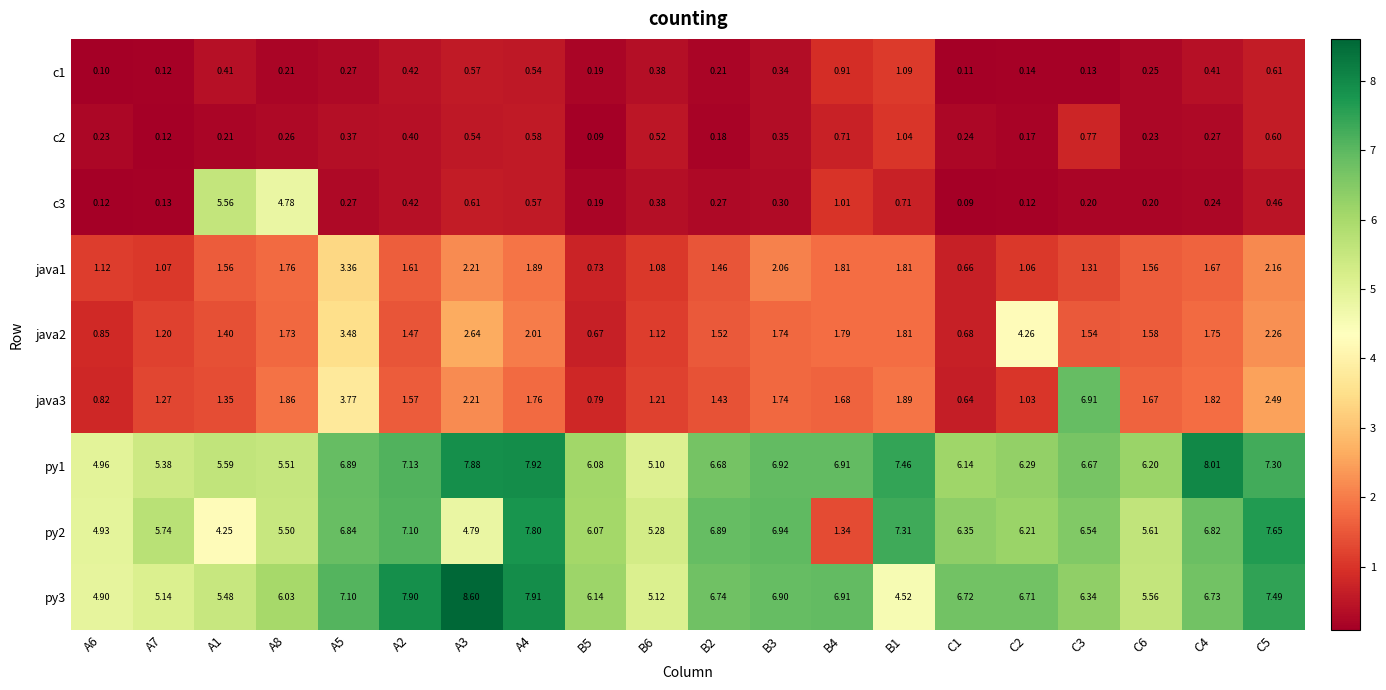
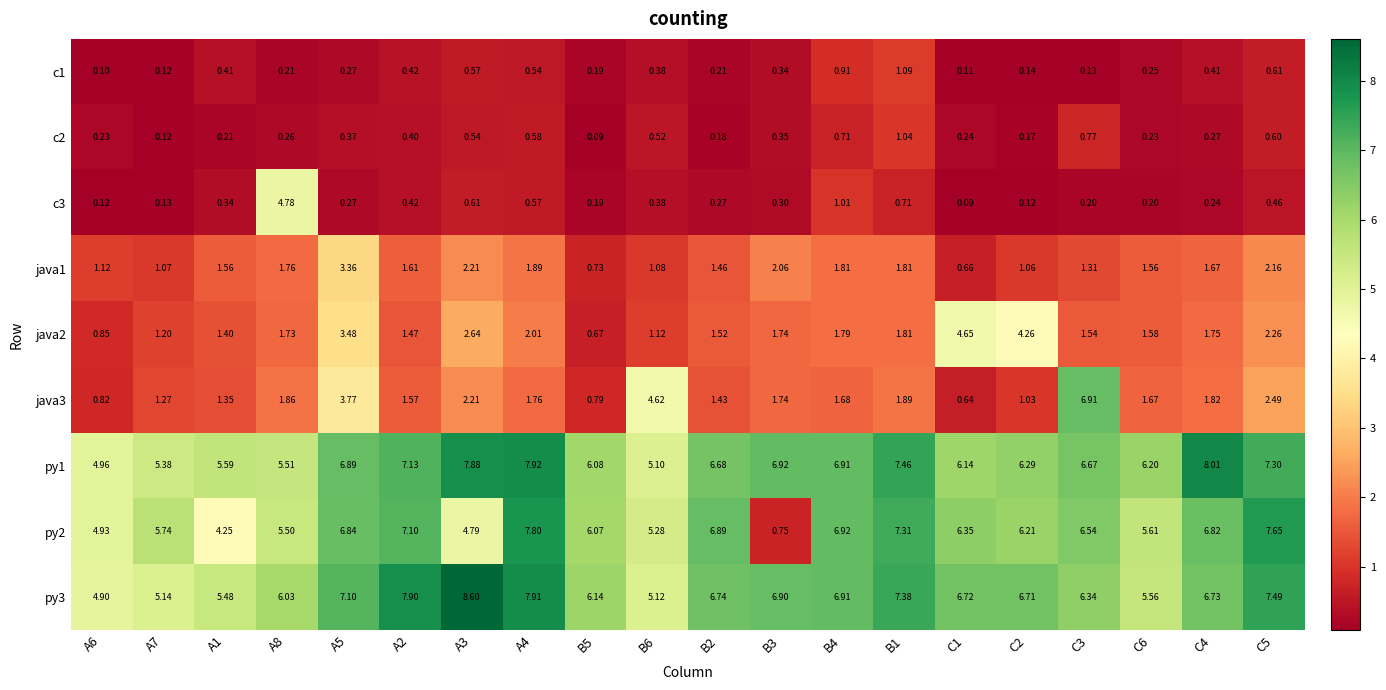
  {
    "c1": {
      "A6": 0.10,
      "A7": 0.12,
      "A1": 0.41,
      "A8": 0.21,
      "A5": 0.27,
      "A2": 0.42,
      "A3": 0.57,
      "A4": 0.54,
      "B5": 0.19,
      "B6": 0.38,
      "B2": 0.21,
      "B3": 0.34,
      "B4": 0.91,
      "B1": 1.09,
      "C1": 0.11,
      "C2": 0.14,
      "C3": 0.13,
      "C6": 0.25,
      "C4": 0.41,
      "C5": 0.61
    },
    "c2": {
      "A6": 0.23,
      "A7": 0.12,
      "A1": 0.21,
      "A8": 0.26,
      "A5": 0.37,
      "A2": 0.40,
      "A3": 0.54,
      "A4": 0.58,
      "B5": 0.09,
      "B6": 0.52,
      "B2": 0.18,
      "B3": 0.35,
      "B4": 0.71,
      "B1": 1.04,
      "C1": 0.24,
      "C2": 0.17,
      "C3": 0.77,
      "C6": 0.23,
      "C4": 0.27,
      "C5": 0.60
    },
    "c3": {
      "A6": 0.12,
      "A7": 0.13,
-     "A1": 5.56,
+     "A1": 0.34,
      "A8": 4.78,
      "A5": 0.27,
      "A2": 0.42,
      "A3": 0.61,
      "A4": 0.57,
      "B5": 0.19,
      "B6": 0.38,
      "B2": 0.27,
      "B3": 0.30,
      "B4": 1.01,
      "B1": 0.71,
      "C1": 0.09,
      "C2": 0.12,
      "C3": 0.20,
      "C6": 0.20,
      "C4": 0.24,
      "C5": 0.46
    },
    "java1": {
      "A6": 1.12,
      "A7": 1.07,
      "A1": 1.56,
      "A8": 1.76,
      "A5": 3.36,
      "A2": 1.61,
      "A3": 2.21,
      "A4": 1.89,
      "B5": 0.73,
      "B6": 1.08,
      "B2": 1.46,
      "B3": 2.06,
      "B4": 1.81,
      "B1": 1.81,
      "C1": 0.66,
      "C2": 1.06,
      "C3": 1.31,
      "C6": 1.56,
      "C4": 1.67,
      "C5": 2.16
    },
    "java2": {
      "A6": 0.85,
      "A7": 1.20,
      "A1": 1.40,
      "A8": 1.73,
      "A5": 3.48,
      "A2": 1.47,
      "A3": 2.64,
      "A4": 2.01,
      "B5": 0.67,
      "B6": 1.12,
      "B2": 1.52,
      "B3": 1.74,
      "B4": 1.79,
      "B1": 1.81,
-     "C1": 0.68,
+     "C1": 4.65,
      "C2": 4.26,
      "C3": 1.54,
      "C6": 1.58,
      "C4": 1.75,
      "C5": 2.26
    },
    "java3": {
      "A6": 0.82,
      "A7": 1.27,
      "A1": 1.35,
      "A8": 1.86,
      "A5": 3.77,
      "A2": 1.57,
      "A3": 2.21,
      "A4": 1.76,
      "B5": 0.79,
-     "B6": 1.21,
+     "B6": 4.62,
      "B2": 1.43,
      "B3": 1.74,
      "B4": 1.68,
      "B1": 1.89,
      "C1": 0.64,
      "C2": 1.03,
      "C3": 6.91,
      "C6": 1.67,
      "C4": 1.82,
      "C5": 2.49
    },
    "py1": {
      "A6": 4.96,
      "A7": 5.38,
      "A1": 5.59,
      "A8": 5.51,
      "A5": 6.89,
      "A2": 7.13,
      "A3": 7.88,
      "A4": 7.92,
      "B5": 6.08,
      "B6": 5.10,
      "B2": 6.68,
      "B3": 6.92,
      "B4": 6.91,
      "B1": 7.46,
      "C1": 6.14,
      "C2": 6.29,
      "C3": 6.67,
      "C6": 6.20,
      "C4": 8.01,
      "C5": 7.30
    },
    "py2": {
      "A6": 4.93,
      "A7": 5.74,
      "A1": 4.25,
      "A8": 5.50,
      "A5": 6.84,
      "A2": 7.10,
      "A3": 4.79,
      "A4": 7.80,
      "B5": 6.07,
      "B6": 5.28,
      "B2": 6.89,
-     "B3": 6.94,
-     "B4": 1.34,
+     "B3": 0.75,
+     "B4": 6.92,
      "B1": 7.31,
      "C1": 6.35,
      "C2": 6.21,
      "C3": 6.54,
      "C6": 5.61,
      "C4": 6.82,
      "C5": 7.65
    },
    "py3": {
      "A6": 4.90,
      "A7": 5.14,
      "A1": 5.48,
      "A8": 6.03,
      "A5": 7.10,
      "A2": 7.90,
      "A3": 8.60,
      "A4": 7.91,
      "B5": 6.14,
      "B6": 5.12,
      "B2": 6.74,
      "B3": 6.90,
      "B4": 6.91,
-     "B1": 4.52,
+     "B1": 7.38,
      "C1": 6.72,
      "C2": 6.71,
      "C3": 6.34,
      "C6": 5.56,
      "C4": 6.73,
      "C5": 7.49
    }
  }
